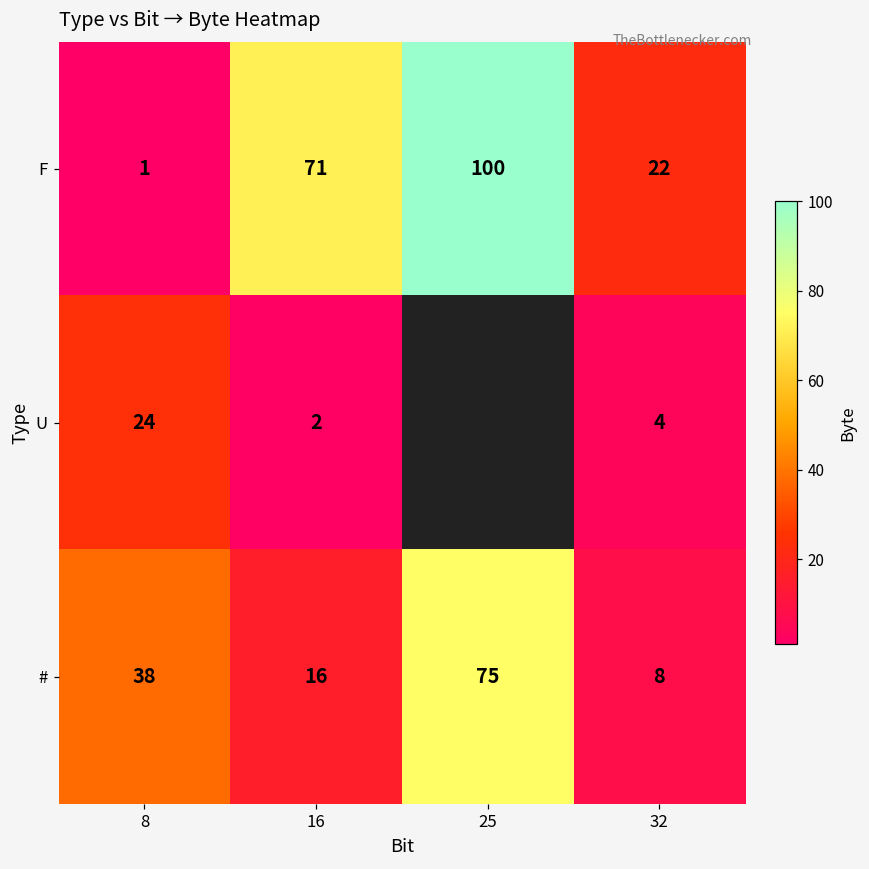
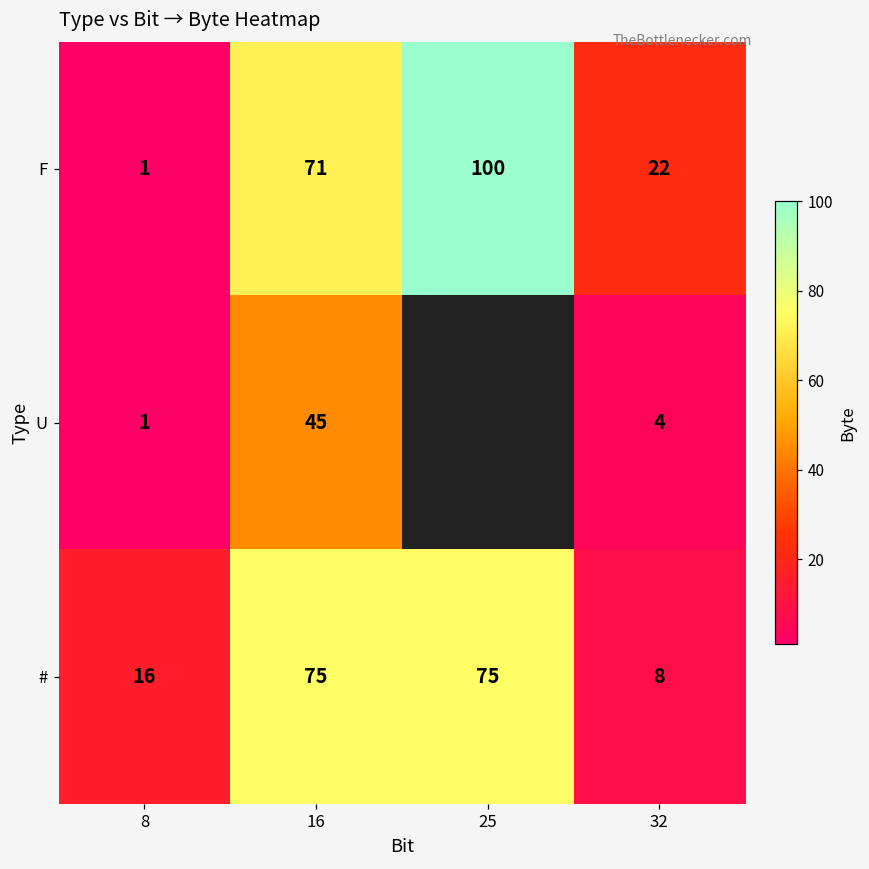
  {
    "F": {
      "8": 1,
      "16": 71,
      "25": 100,
      "32": 22
    },
    "U": {
-     "8": 24,
-     "16": 2,
+     "8": 1,
+     "16": 45,
      "32": 4
    },
    "#": {
-     "8": 38,
-     "16": 16,
+     "8": 16,
+     "16": 75,
      "25": 75,
      "32": 8
    }
  }
